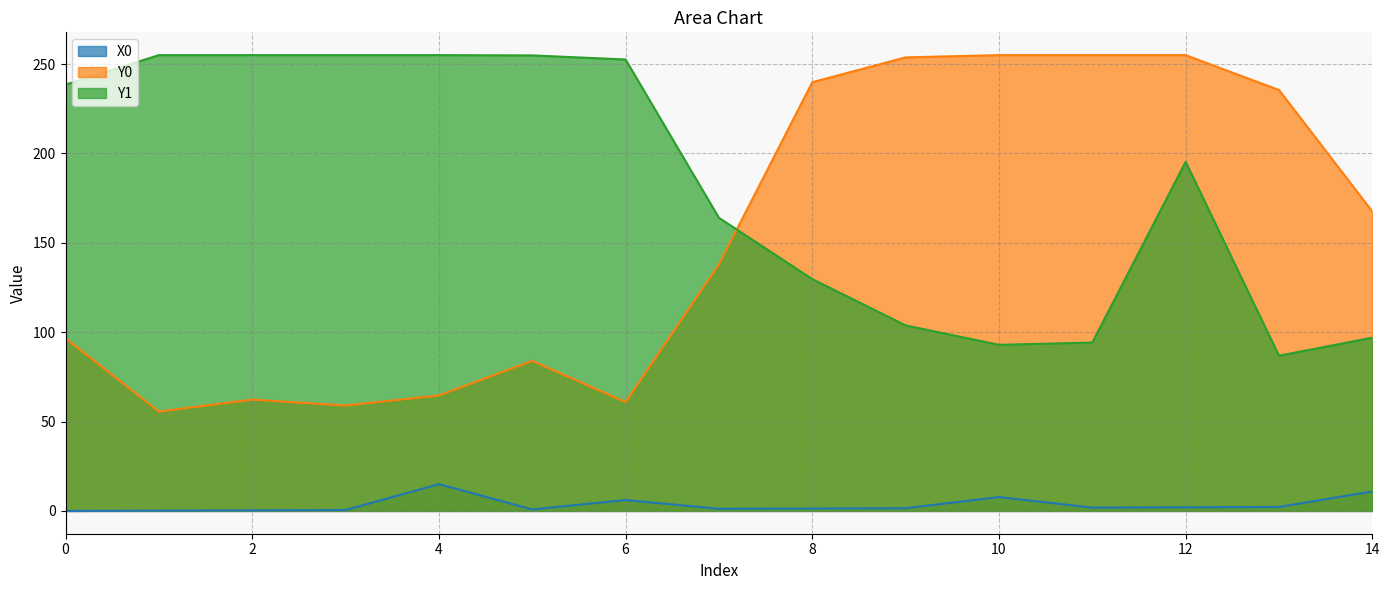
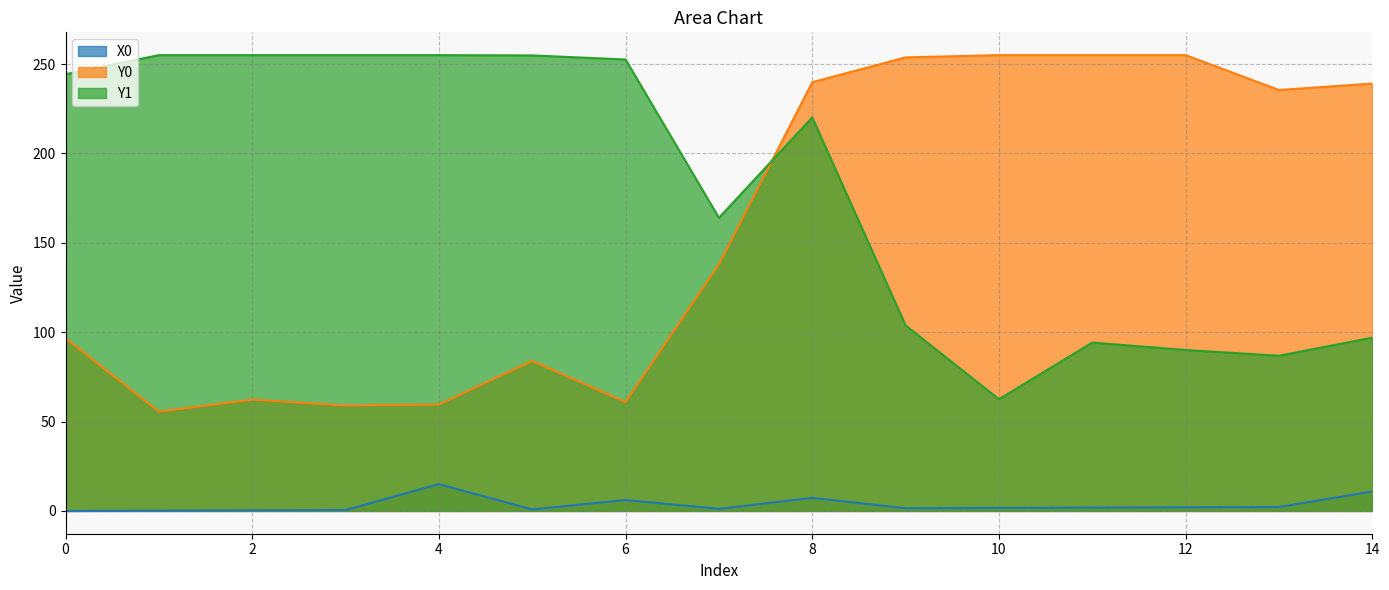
  {
    "X0": {
      "0": 0,
      "2": 0,
      "4": 15,
      "6": 6,
-     "8": 1,
-     "10": 8,
+     "8": 7,
+     "10": 2,
      "12": 2,
      "14": 11
    },
    "Y0": {
      "0": 97,
      "2": 62,
-     "4": 65,
+     "4": 60,
      "6": 61,
      "8": 240,
      "10": 255,
      "12": 255,
-     "14": 168
+     "14": 239
    },
    "Y1": {
-     "0": 239,
+     "0": 244,
      "2": 255,
      "4": 255,
      "6": 253,
-     "8": 130,
-     "10": 93,
-     "12": 195,
+     "8": 220,
+     "10": 63,
+     "12": 90,
      "14": 97
    }
  }
